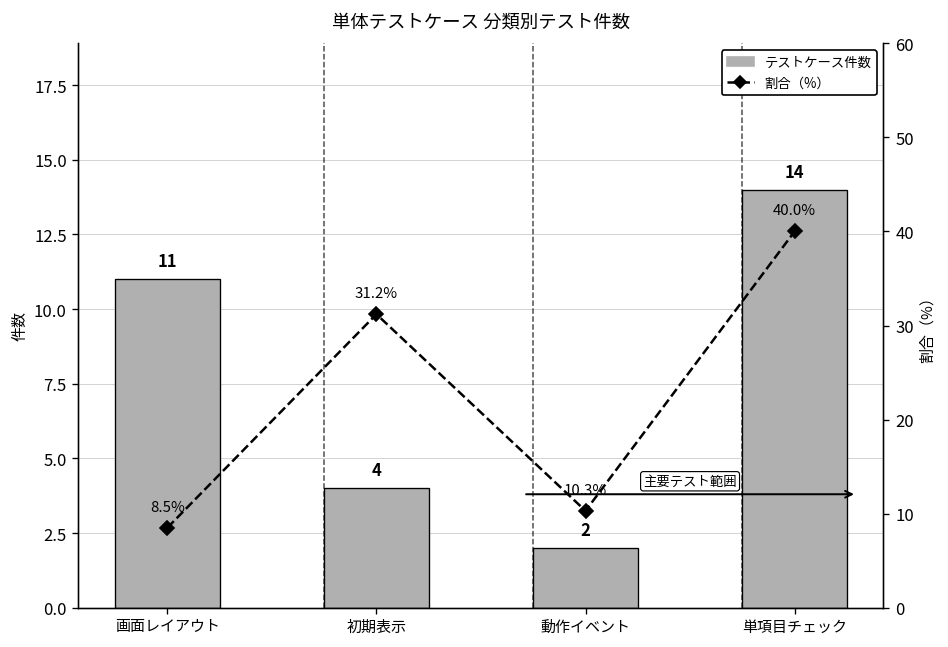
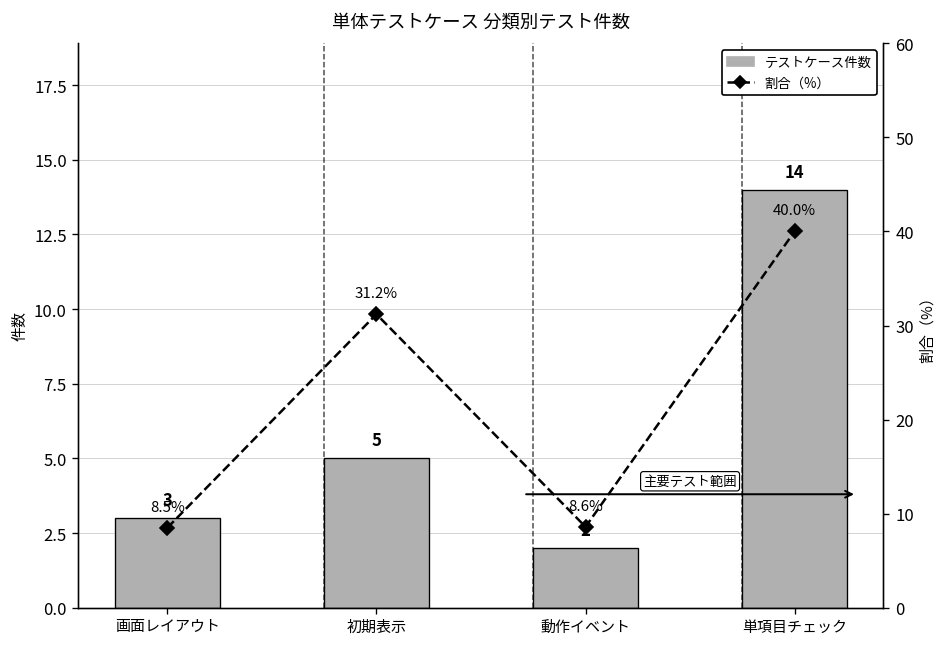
  {
    "テストケース件数": {
-     "画面レイアウト": "11",
-     "初期表示": "4",
+     "画面レイアウト": "3",
+     "初期表示": "5",
      "単項目チェック": "14"
    },
    "割合（%）": {
      "初期表示": "31.2%",
-     "動作イベント": "10.3%",
+     "動作イベント": "8.6%",
      "単項目チェック": "40.0%"
    }
  }
